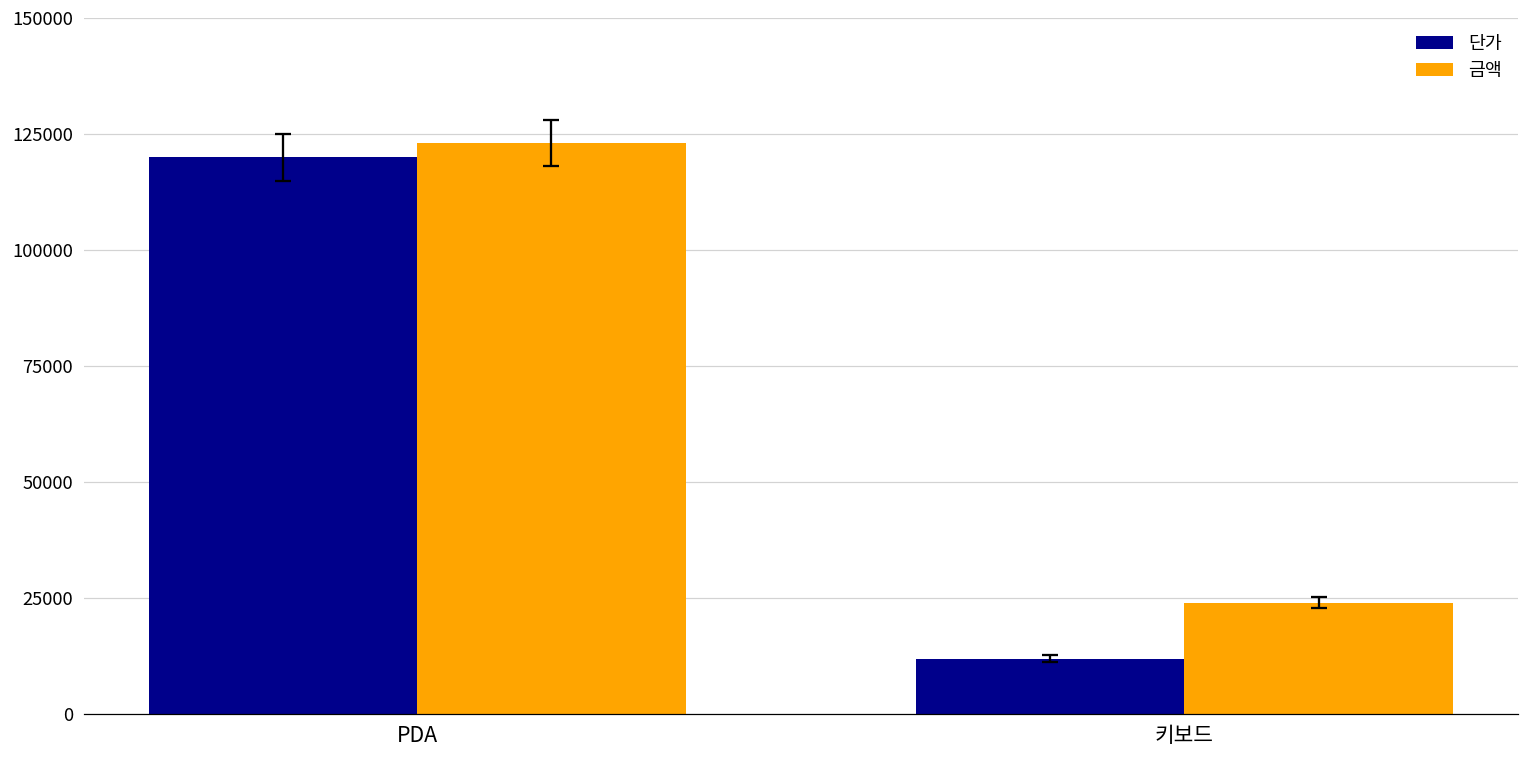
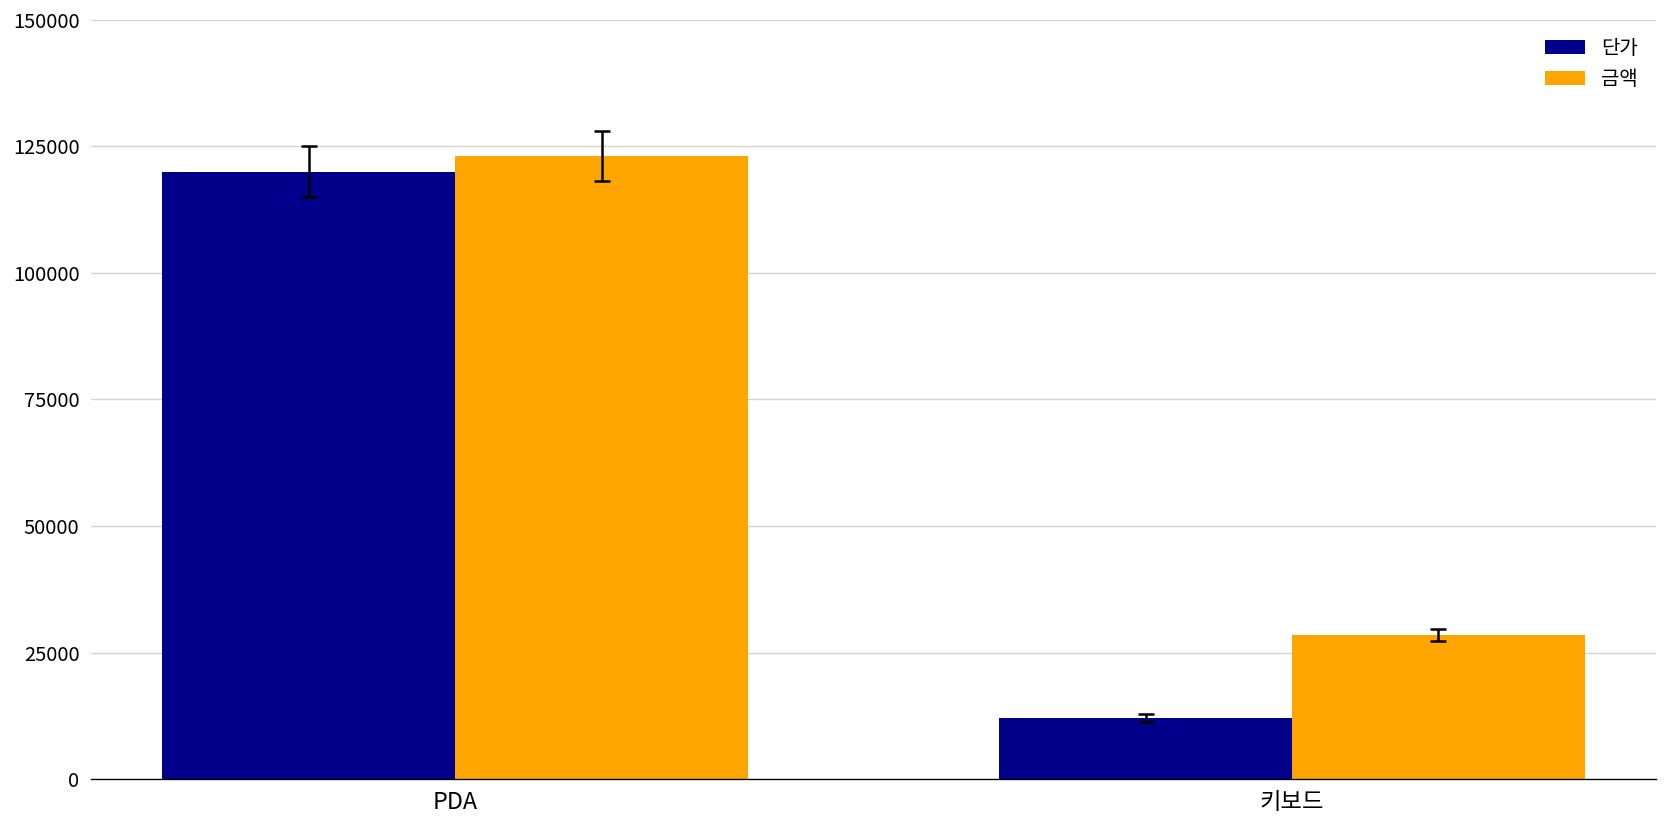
  {
    "단가": {
      "PDA": 120000,
      "키보드": 12000
    },
    "금액": {
      "PDA": 123000,
-     "키보드": 24000
+     "키보드": 28000
    }
  }
